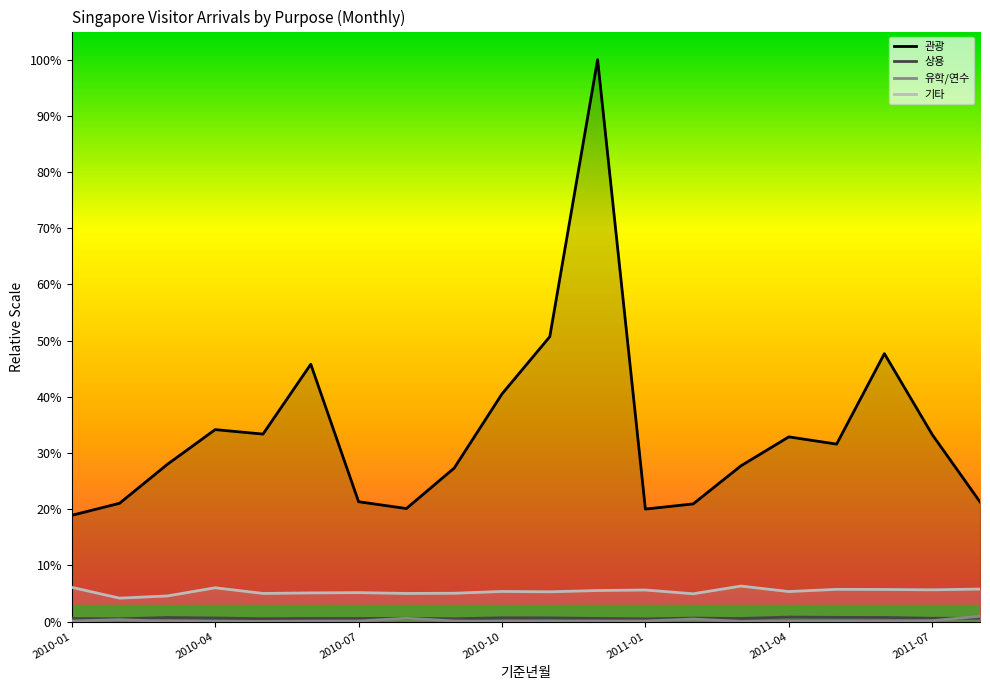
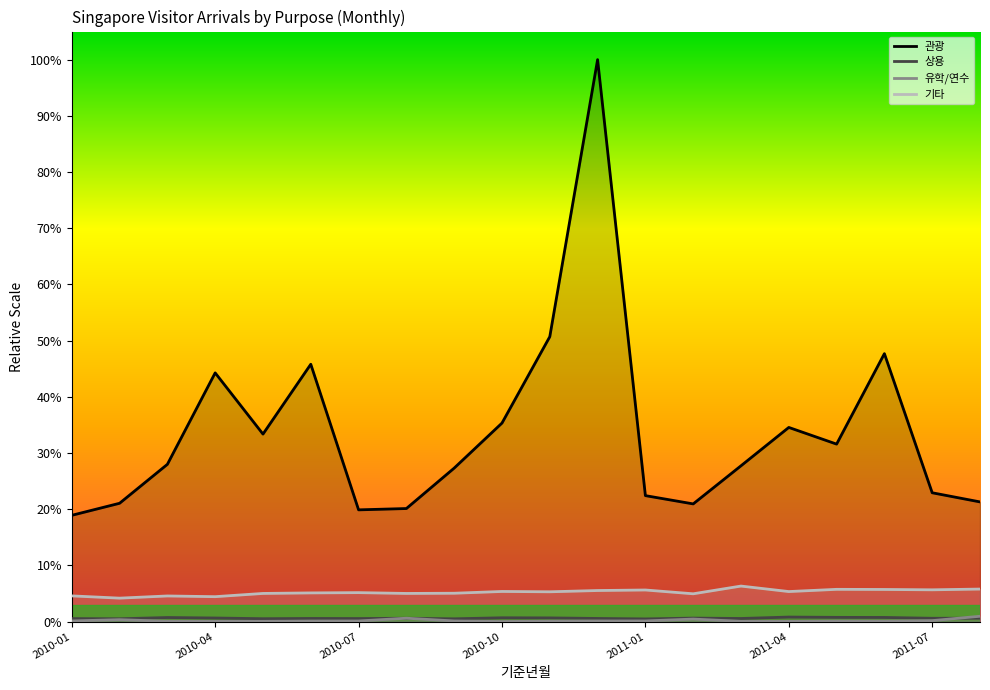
  {
    "관광": {
      "2010-01": "19%",
-     "2010-04": "34%",
-     "2010-07": "21%",
-     "2010-10": "41%",
-     "2011-01": "20%",
-     "2011-04": "33%",
-     "2011-07": "33%"
+     "2010-04": "44%",
+     "2010-07": "20%",
+     "2010-10": "35%",
+     "2011-01": "22%",
+     "2011-04": "35%",
+     "2011-07": "23%"
    },
    "기타": {
-     "2010-01": "6%",
-     "2010-04": "6%",
+     "2010-01": "5%",
+     "2010-04": "4%",
      "2010-07": "5%",
      "2010-10": "5%",
      "2011-01": "6%",
      "2011-04": "5%",
      "2011-07": "6%"
    }
  }
